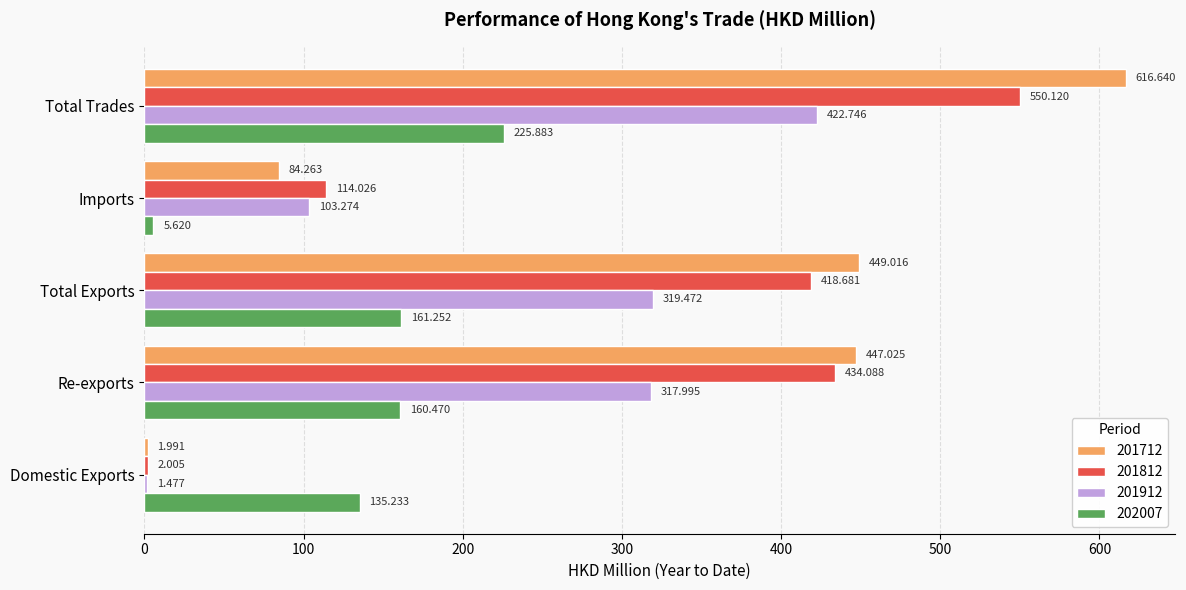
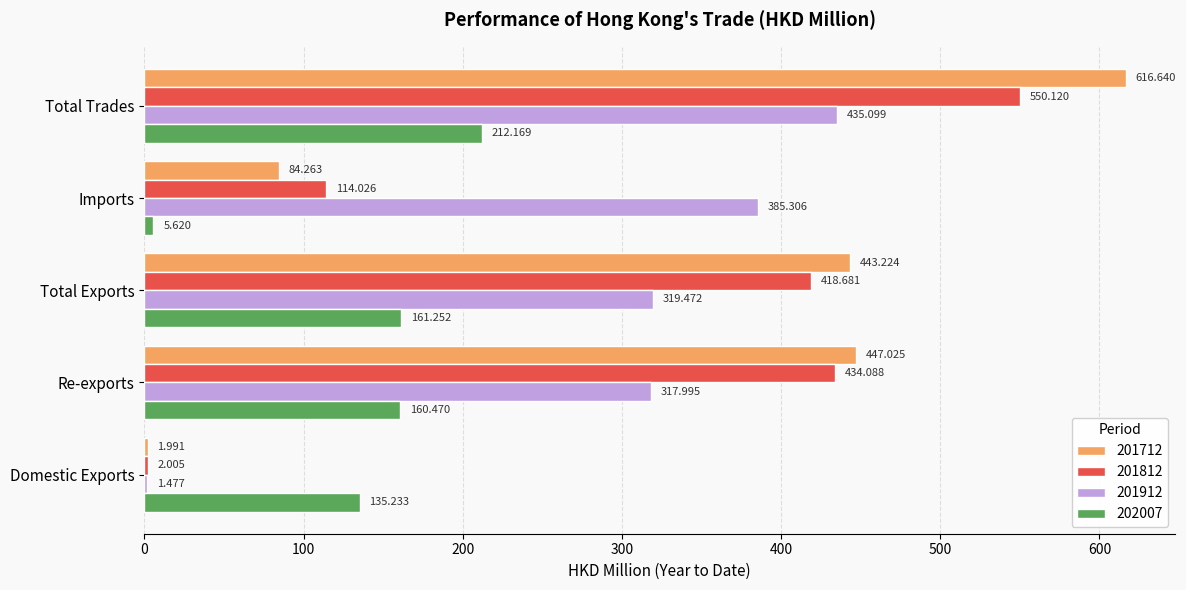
  {
    "201712": {
      "Total Trades": 616.640,
      "Imports": 84.263,
-     "Total Exports": 449.016,
+     "Total Exports": 443.224,
      "Re-exports": 447.025,
      "Domestic Exports": 1.991
    },
    "201812": {
      "Total Trades": 550.120,
      "Imports": 114.026,
      "Total Exports": 418.681,
      "Re-exports": 434.088,
      "Domestic Exports": 2.005
    },
    "201912": {
-     "Total Trades": 422.746,
-     "Imports": 103.274,
+     "Total Trades": 435.099,
+     "Imports": 385.306,
      "Total Exports": 319.472,
      "Re-exports": 317.995,
      "Domestic Exports": 1.477
    },
    "202007": {
-     "Total Trades": 225.883,
+     "Total Trades": 212.169,
      "Imports": 5.620,
      "Total Exports": 161.252,
      "Re-exports": 160.470,
      "Domestic Exports": 135.233
    }
  }
